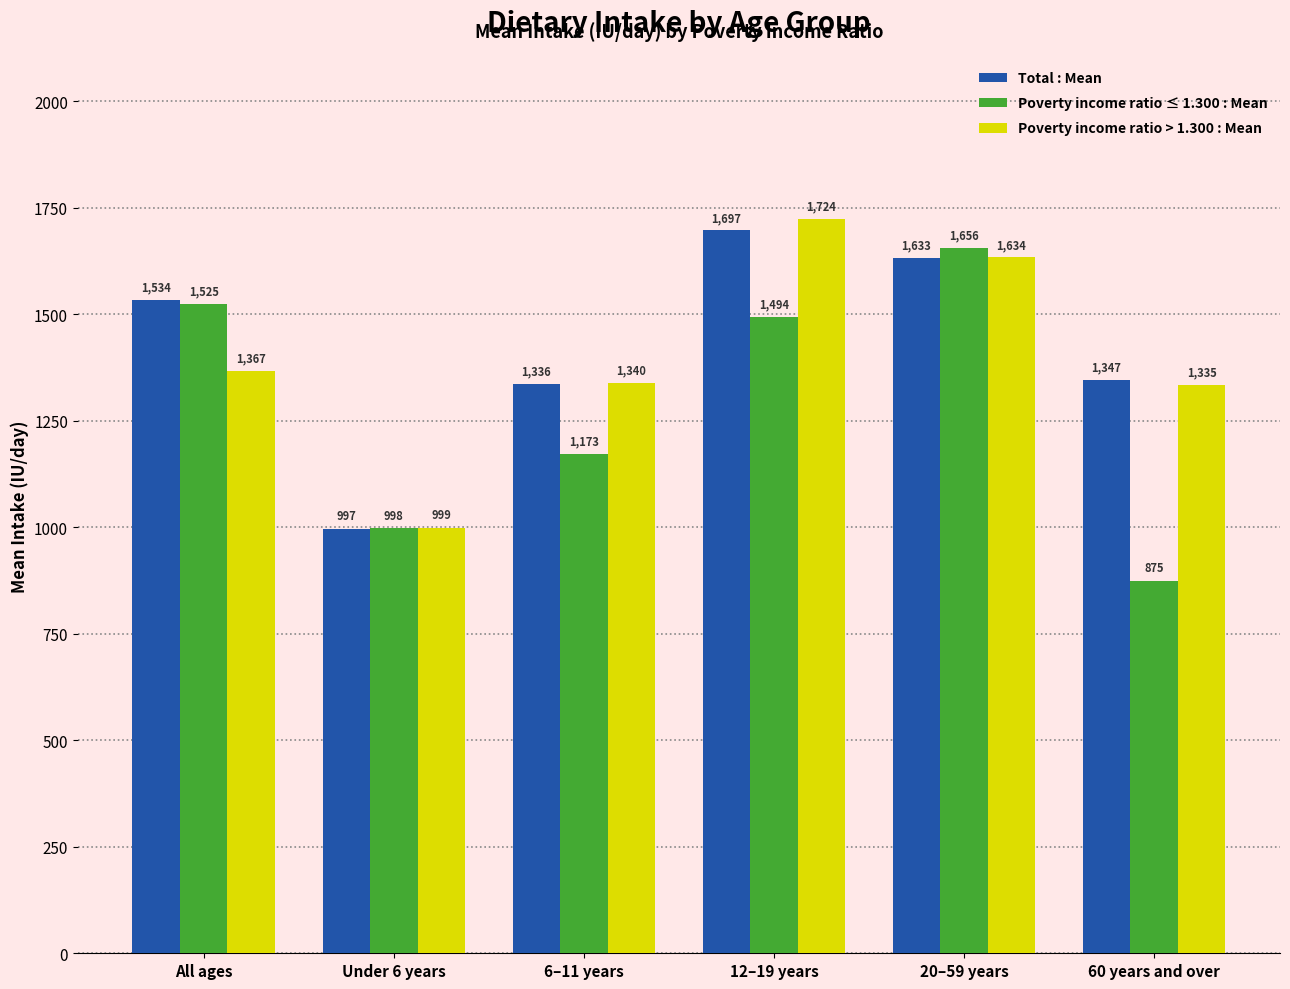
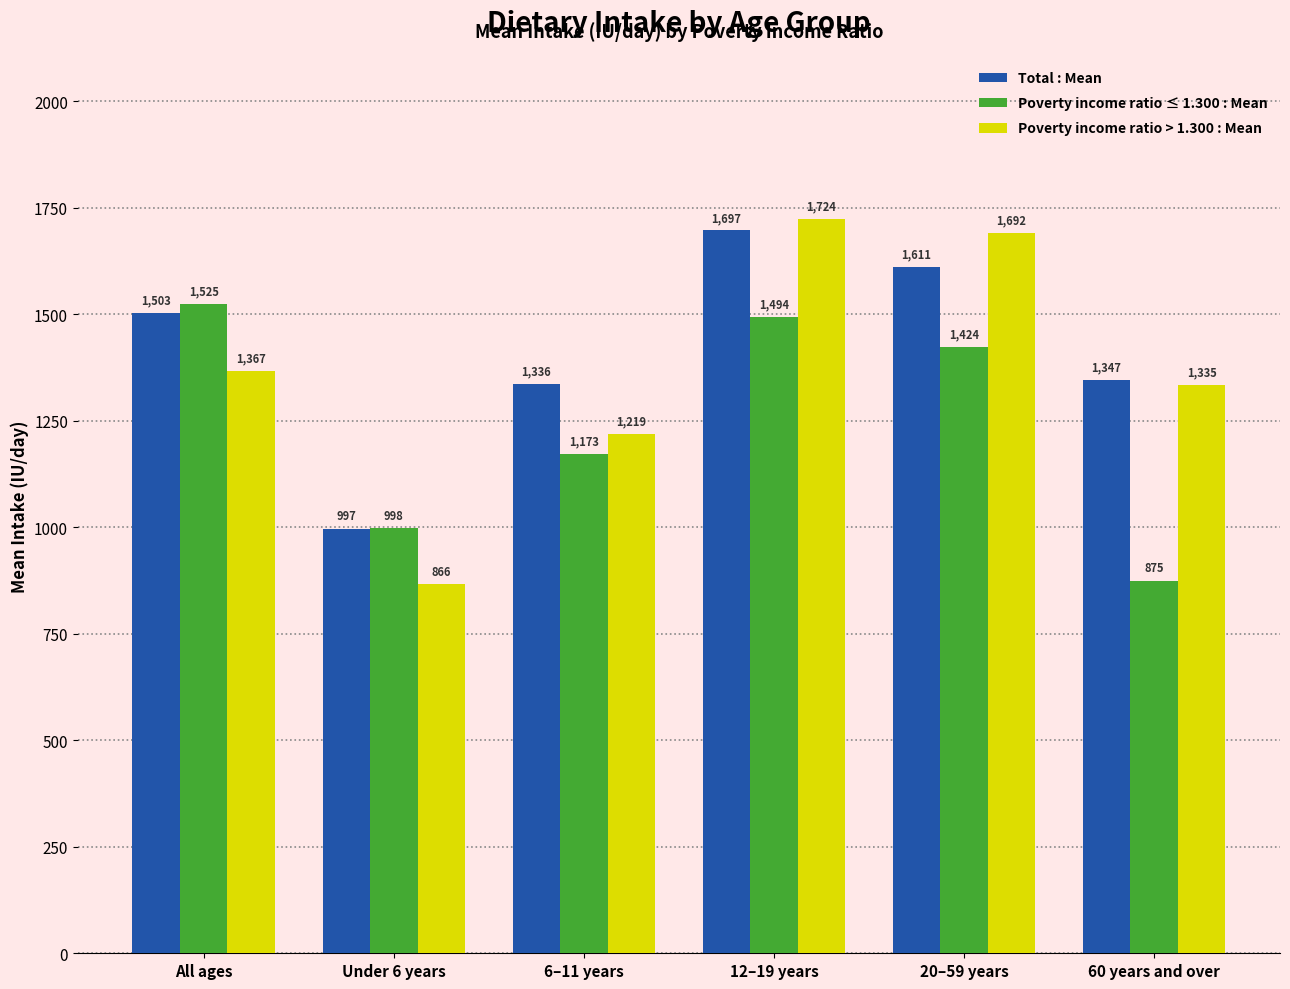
  {
    "Total : Mean": {
-     "All ages": "1,534",
+     "All ages": "1,503",
      "Under 6 years": "997",
      "6–11 years": "1,336",
      "12–19 years": "1,697",
-     "20–59 years": "1,633",
+     "20–59 years": "1,611",
      "60 years and over": "1,347"
    },
    "Poverty income ratio ≤ 1.300 : Mean": {
      "All ages": "1,525",
      "Under 6 years": "998",
      "6–11 years": "1,173",
      "12–19 years": "1,494",
-     "20–59 years": "1,656",
+     "20–59 years": "1,424",
      "60 years and over": "875"
    },
    "Poverty income ratio > 1.300 : Mean": {
      "All ages": "1,367",
-     "Under 6 years": "999",
-     "6–11 years": "1,340",
+     "Under 6 years": "866",
+     "6–11 years": "1,219",
      "12–19 years": "1,724",
-     "20–59 years": "1,634",
+     "20–59 years": "1,692",
      "60 years and over": "1,335"
    }
  }
